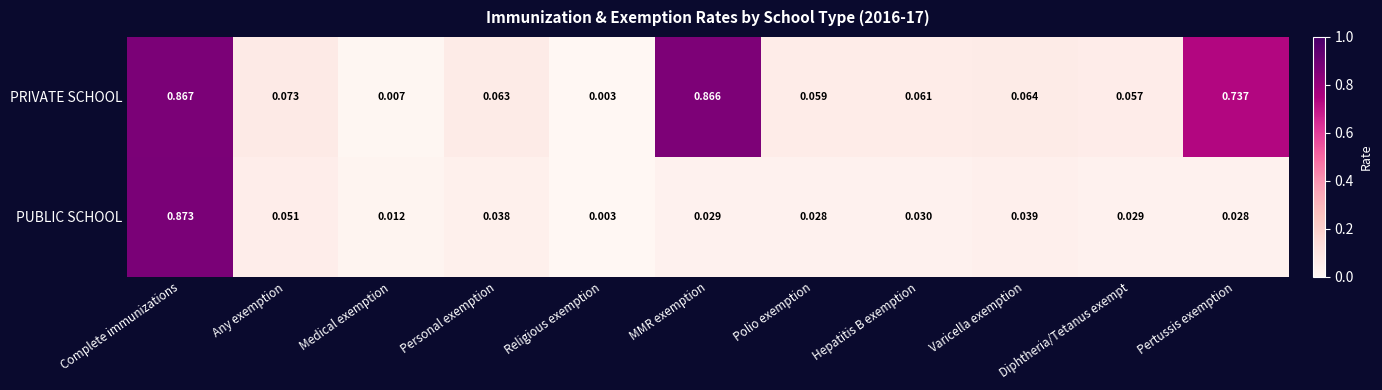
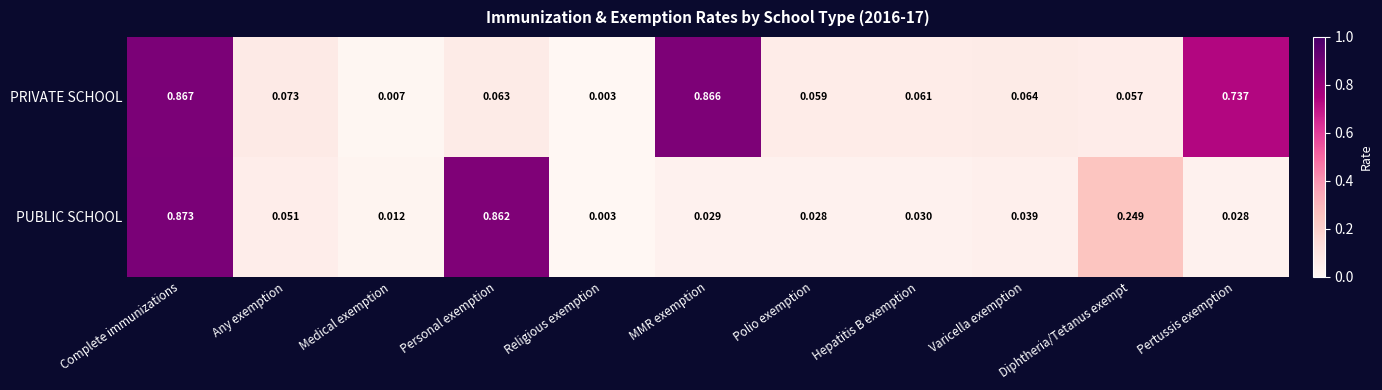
  {
    "PRIVATE SCHOOL": {
      "Complete immunizations": 0.867,
      "Any exemption": 0.073,
      "Medical exemption": 0.007,
      "Personal exemption": 0.063,
      "Religious exemption": 0.003,
      "MMR exemption": 0.866,
      "Polio exemption": 0.059,
      "Hepatitis B exemption": 0.061,
      "Varicella exemption": 0.064,
      "Diphtheria/Tetanus exempt": 0.057,
      "Pertussis exemption": 0.737
    },
    "PUBLIC SCHOOL": {
      "Complete immunizations": 0.873,
      "Any exemption": 0.051,
      "Medical exemption": 0.012,
-     "Personal exemption": 0.038,
+     "Personal exemption": 0.862,
      "Religious exemption": 0.003,
      "MMR exemption": 0.029,
      "Polio exemption": 0.028,
      "Hepatitis B exemption": 0.030,
      "Varicella exemption": 0.039,
-     "Diphtheria/Tetanus exempt": 0.029,
+     "Diphtheria/Tetanus exempt": 0.249,
      "Pertussis exemption": 0.028
    }
  }
